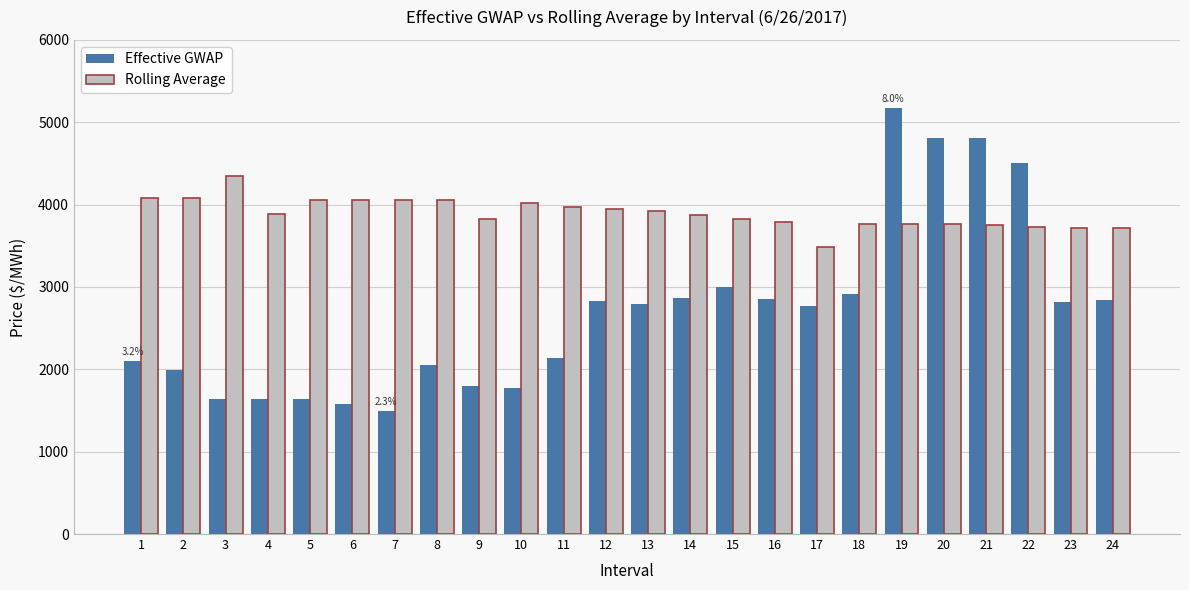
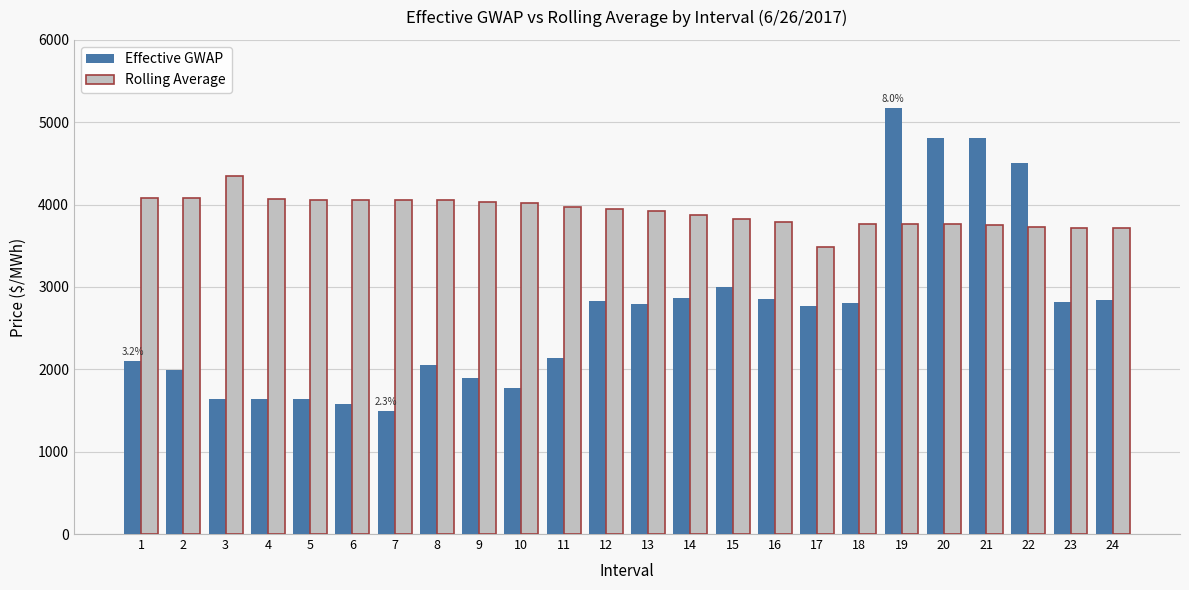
  {
    "Effective GWAP": {
      "2": 2000,
      "3": 1600,
      "4": 1600,
      "5": 1600,
      "6": 1600,
      "8": 2000,
-     "9": 1800,
+     "9": 1900,
      "10": 1800,
      "11": 2100,
      "12": 2800,
      "13": 2800,
      "14": 2900,
      "15": 3000,
      "16": 2900,
      "17": 2800,
-     "18": 2900,
+     "18": 2800,
      "20": 4800,
      "21": 4800,
      "22": 4500,
      "23": 2800,
      "24": 2800
    },
    "Rolling Average": {
      "1": 4100,
      "2": 4100,
      "3": 4300,
-     "4": 3900,
+     "4": 4100,
      "5": 4100,
      "6": 4100,
      "7": 4100,
      "8": 4100,
-     "9": 3800,
+     "9": 4000,
      "10": 4000,
      "11": 4000,
      "12": 3900,
      "13": 3900,
      "14": 3900,
      "15": 3800,
      "16": 3800,
      "17": 3500,
      "18": 3800,
      "19": 3800,
      "20": 3800,
      "21": 3800,
      "22": 3700,
      "23": 3700,
      "24": 3700
    }
  }
